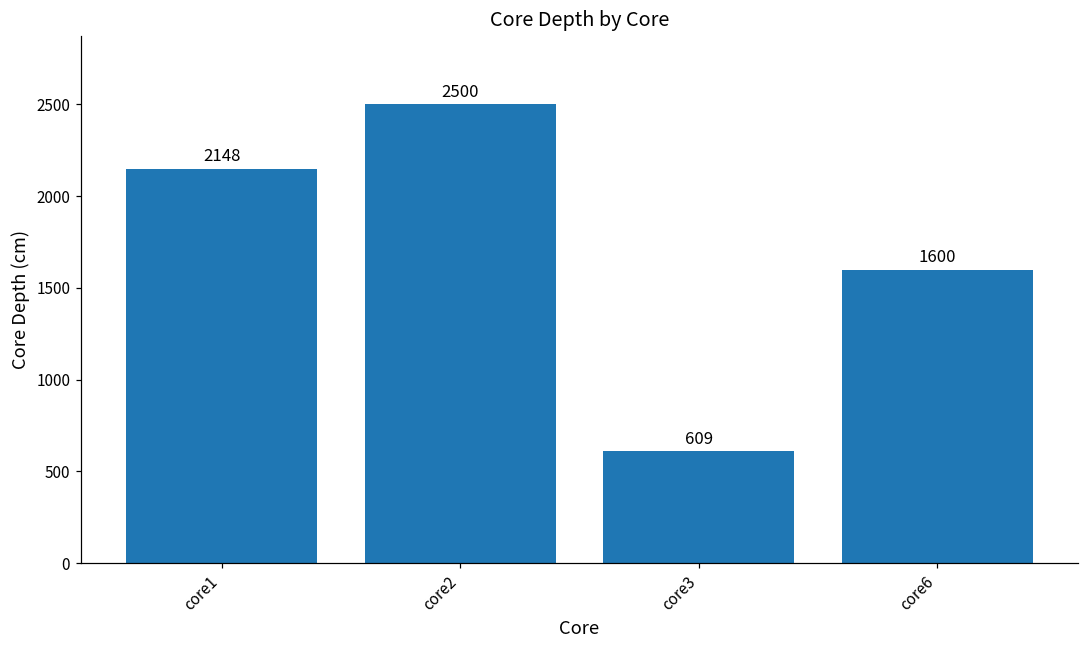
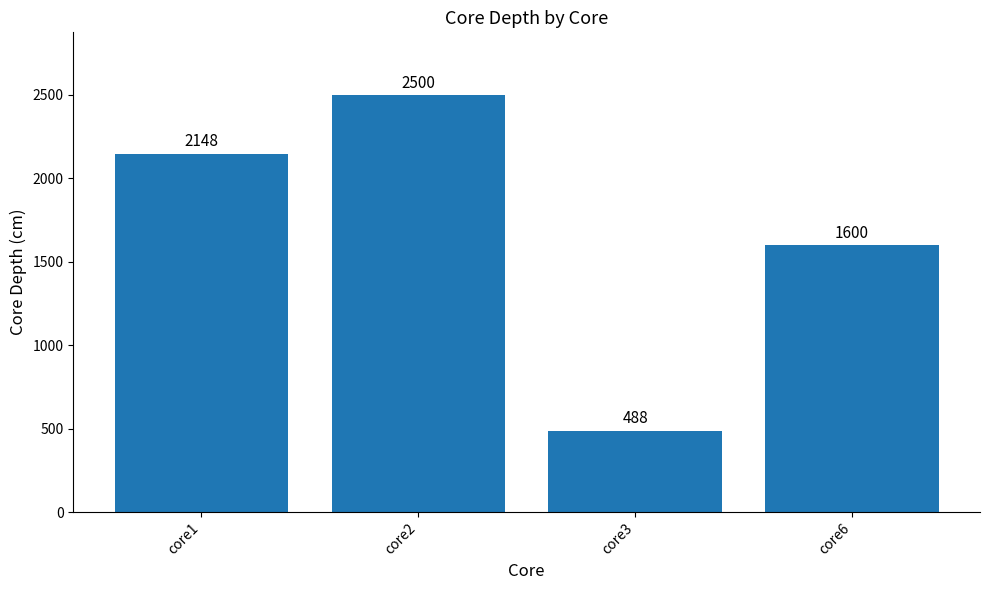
  {
    "core1": 2148,
    "core2": 2500,
-   "core3": 609,
+   "core3": 488,
    "core6": 1600
  }
